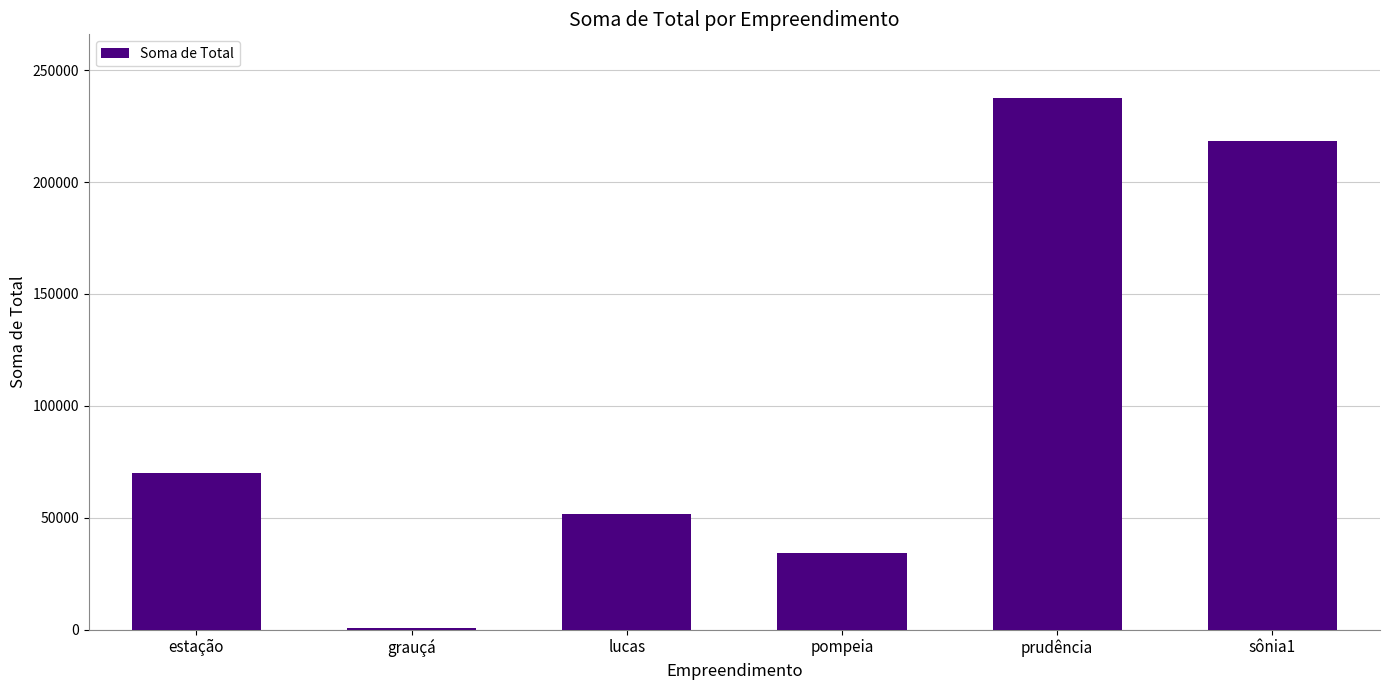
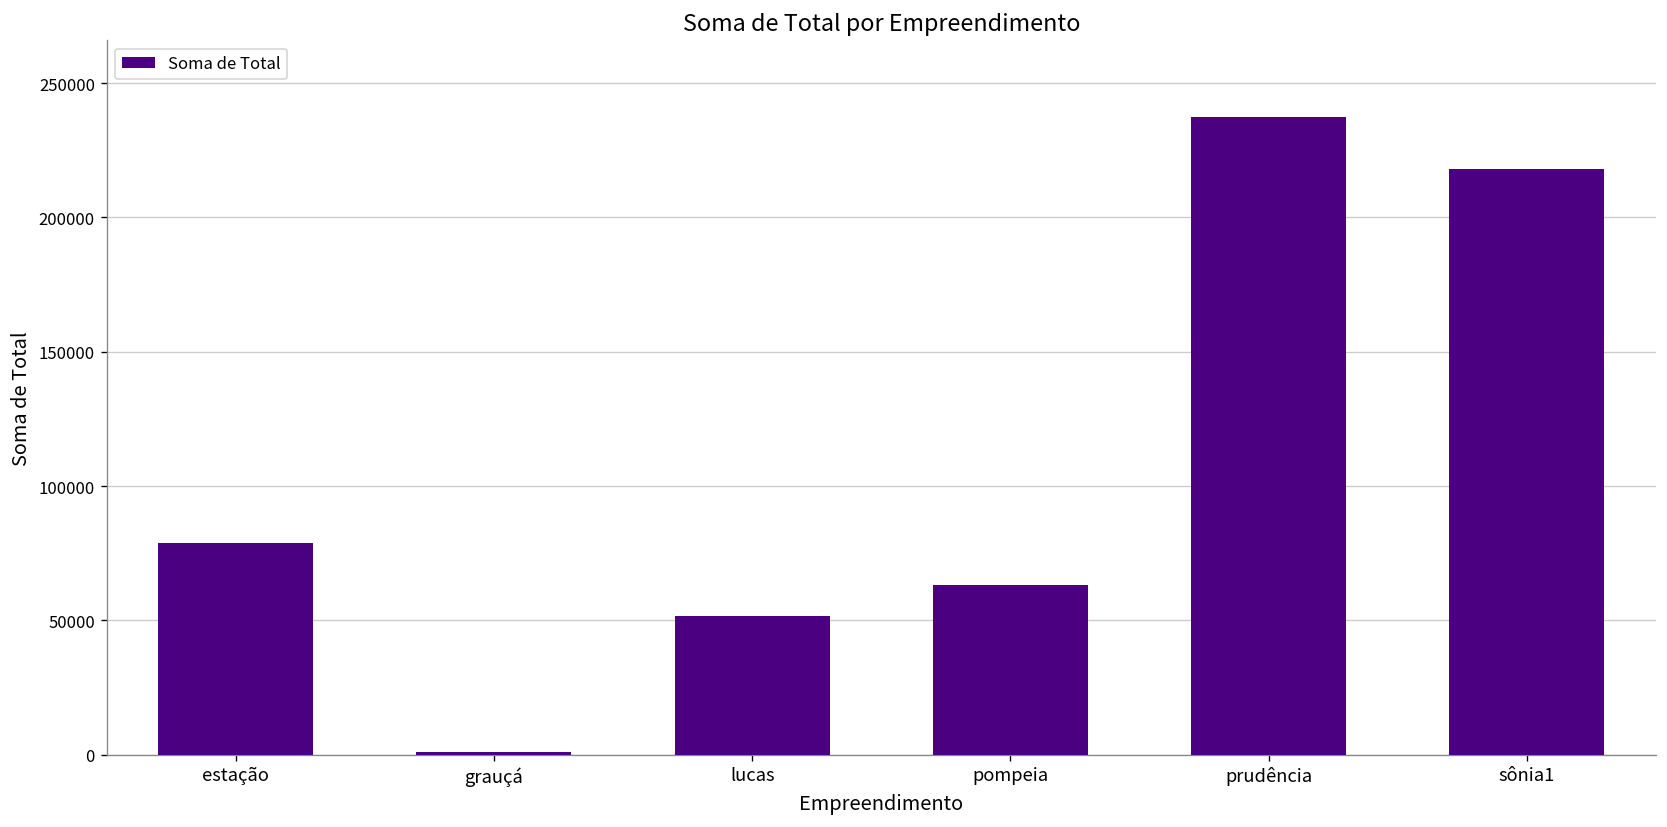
  {
-   "estação": 70000,
+   "estação": 79000,
    "lucas": 52000,
-   "pompeia": 34000,
+   "pompeia": 63000,
    "prudência": 238000,
    "sônia1": 218000
  }
